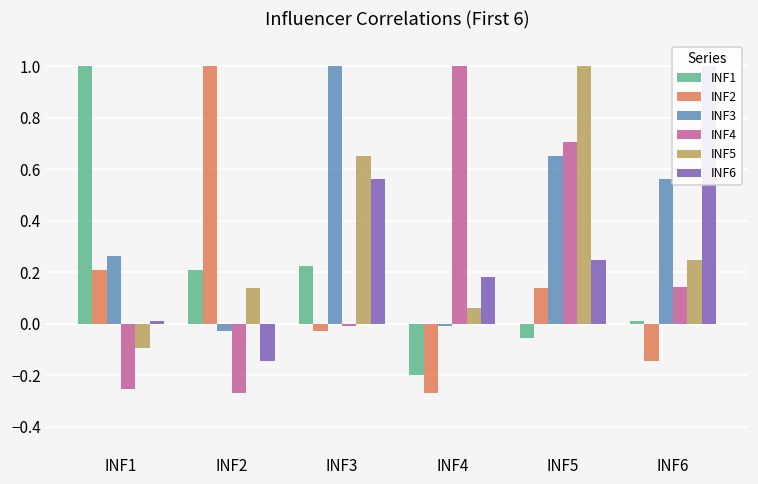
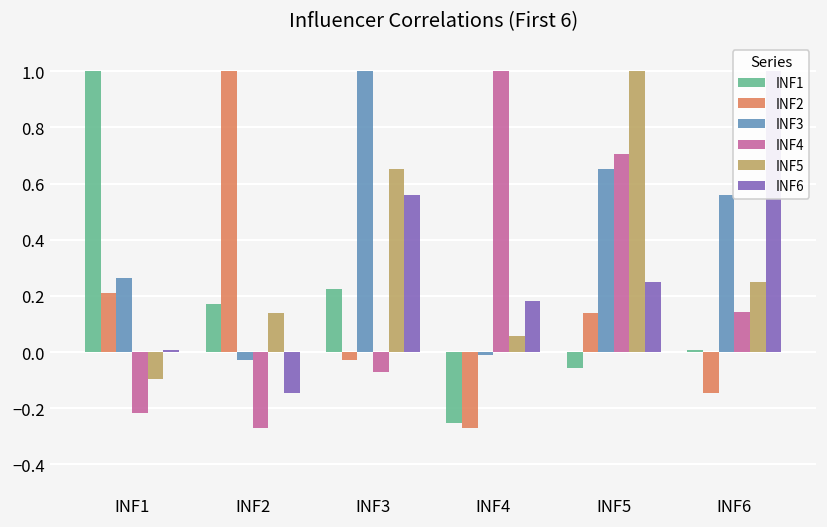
  {
    "INF1": {
      "INF1": 1.00,
-     "INF2": 0.21,
+     "INF2": 0.17,
      "INF3": 0.22,
-     "INF4": -0.20,
+     "INF4": -0.25,
      "INF5": -0.06
    },
    "INF4": {
-     "INF1": -0.25,
+     "INF1": -0.22,
      "INF2": -0.27,
-     "INF3": -0.01,
+     "INF3": -0.07,
      "INF4": 1.00,
      "INF5": 0.71,
      "INF6": 0.14
    }
  }
